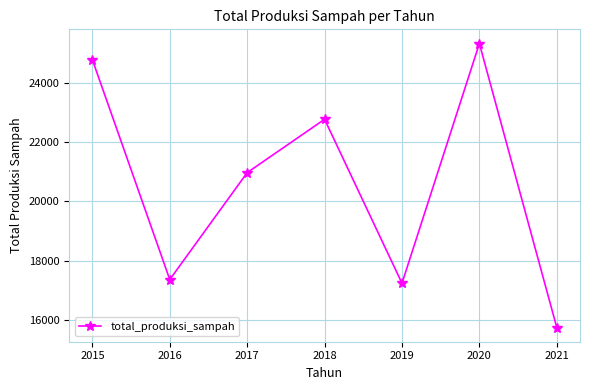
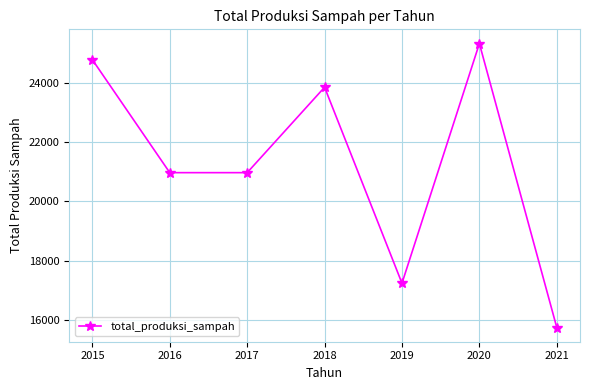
  {
    "2015": 24800,
-   "2016": 17400,
+   "2016": 21000,
    "2017": 21000,
-   "2018": 22800,
+   "2018": 23900,
    "2019": 17200,
    "2020": 25300,
    "2021": 15700
  }
